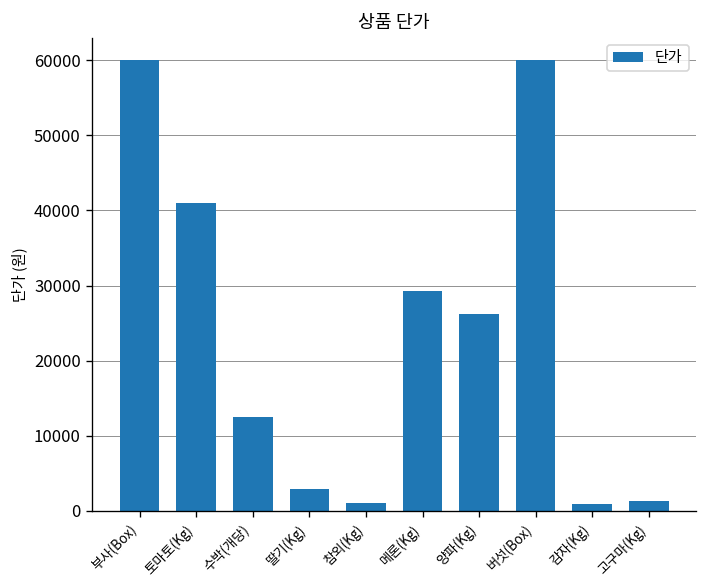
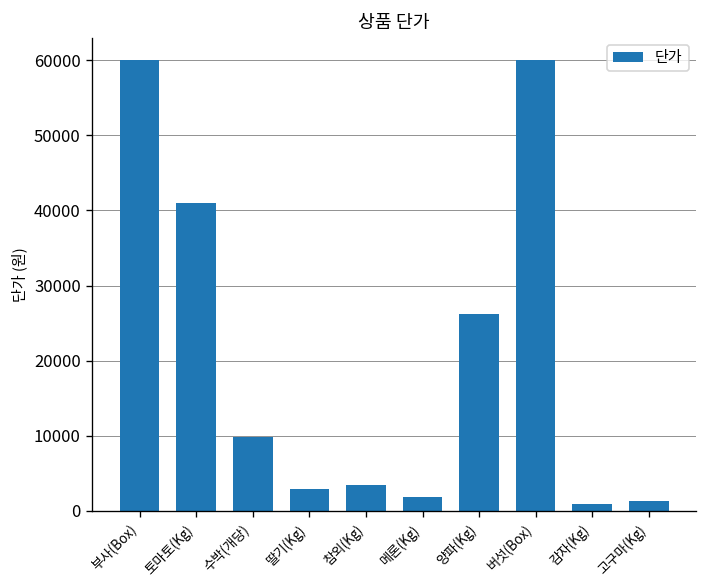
  {
    "부사(Box)": 60000,
    "토마토(Kg)": 41000,
-   "수박(개당)": 13000,
+   "수박(개당)": 10000,
    "딸기(Kg)": 3000,
-   "참외(Kg)": 1000,
-   "메론(Kg)": 29000,
+   "참외(Kg)": 3000,
+   "메론(Kg)": 2000,
    "양파(Kg)": 26000,
    "버섯(Box)": 60000,
    "감자(Kg)": 1000,
    "고구마(Kg)": 1000
  }
